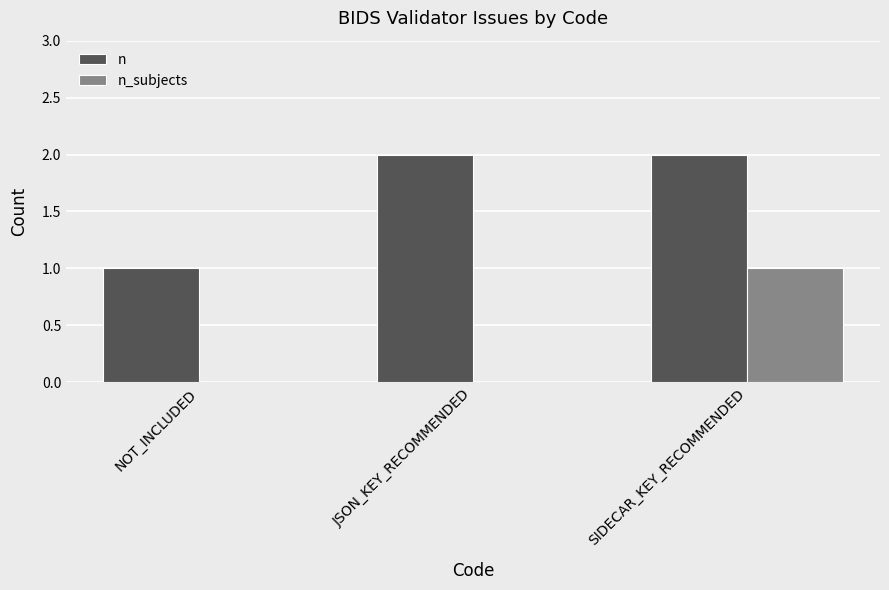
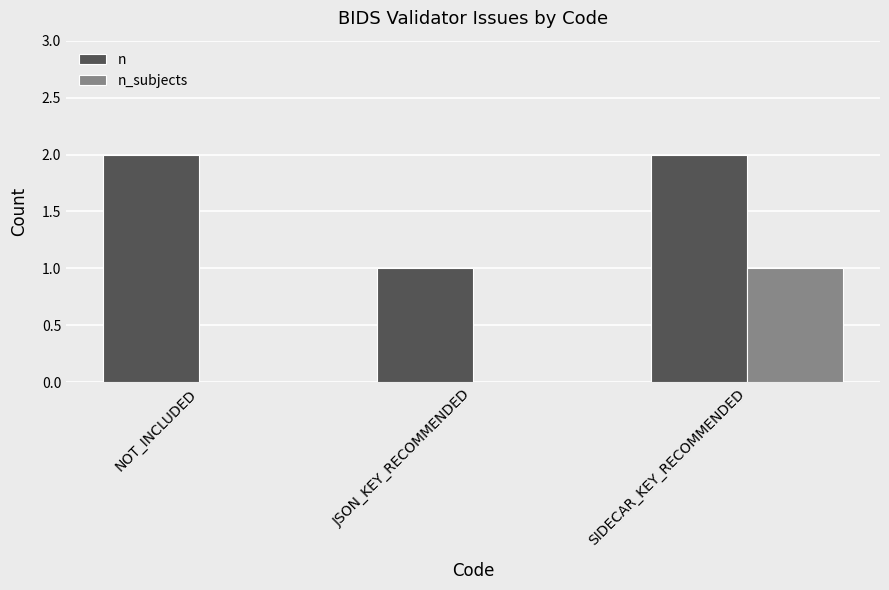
  {
    "n": {
-     "NOT_INCLUDED": 1,
-     "JSON_KEY_RECOMMENDED": 2,
+     "NOT_INCLUDED": 2,
+     "JSON_KEY_RECOMMENDED": 1,
      "SIDECAR_KEY_RECOMMENDED": 2
    },
    "n_subjects": {
      "NOT_INCLUDED": 0,
      "JSON_KEY_RECOMMENDED": 0,
      "SIDECAR_KEY_RECOMMENDED": 1
    }
  }
